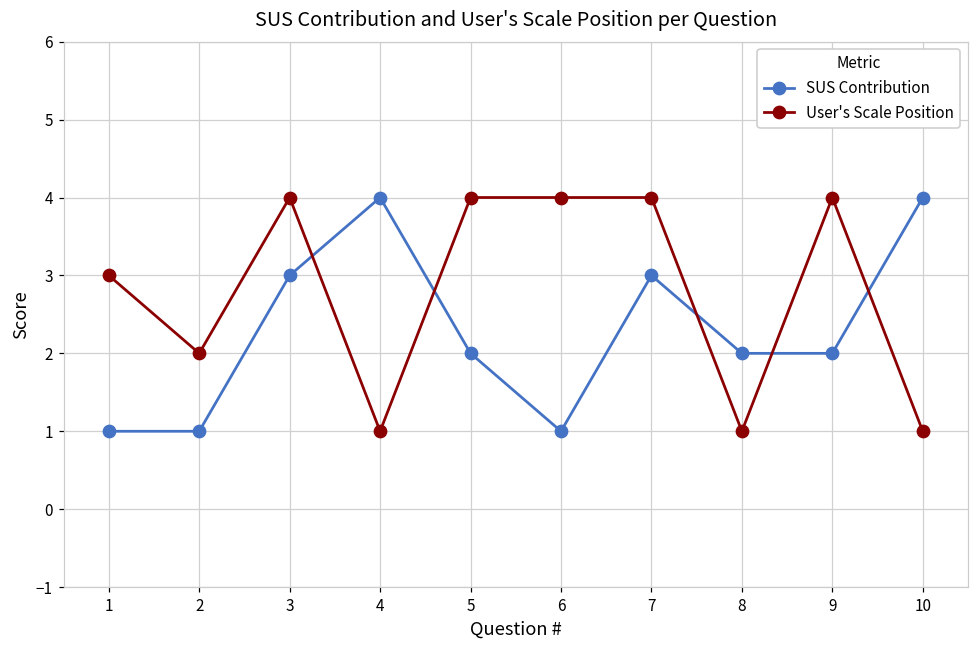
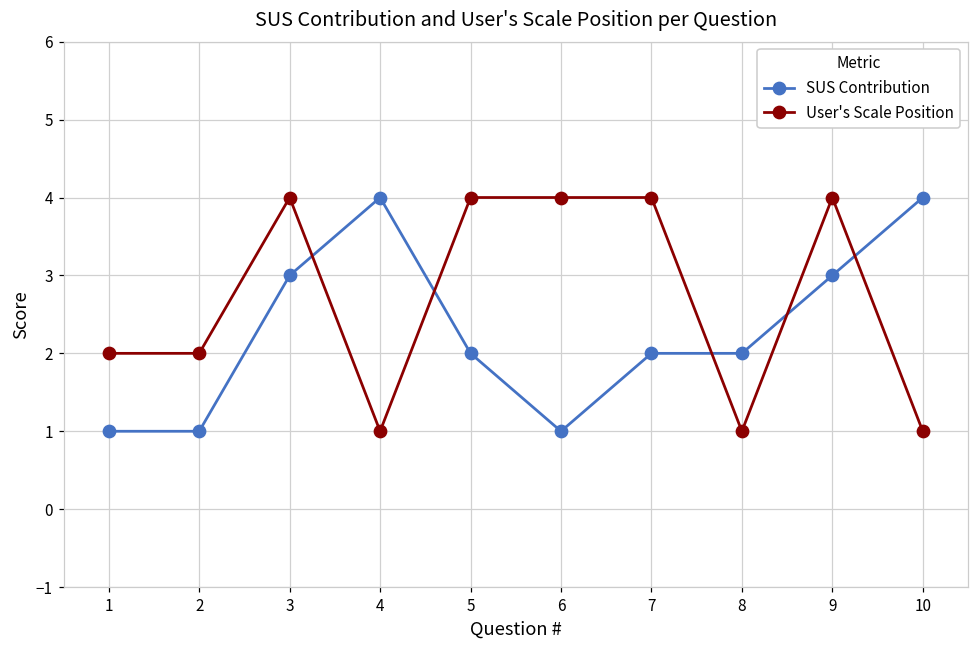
  {
    "SUS Contribution": {
      "1": 1,
      "2": 1,
      "3": 3,
      "4": 4,
      "5": 2,
      "6": 1,
-     "7": 3,
+     "7": 2,
      "8": 2,
-     "9": 2,
+     "9": 3,
      "10": 4
    },
    "User's Scale Position": {
-     "1": 3,
+     "1": 2,
      "2": 2,
      "3": 4,
      "4": 1,
      "5": 4,
      "6": 4,
      "7": 4,
      "8": 1,
      "9": 4,
      "10": 1
    }
  }
